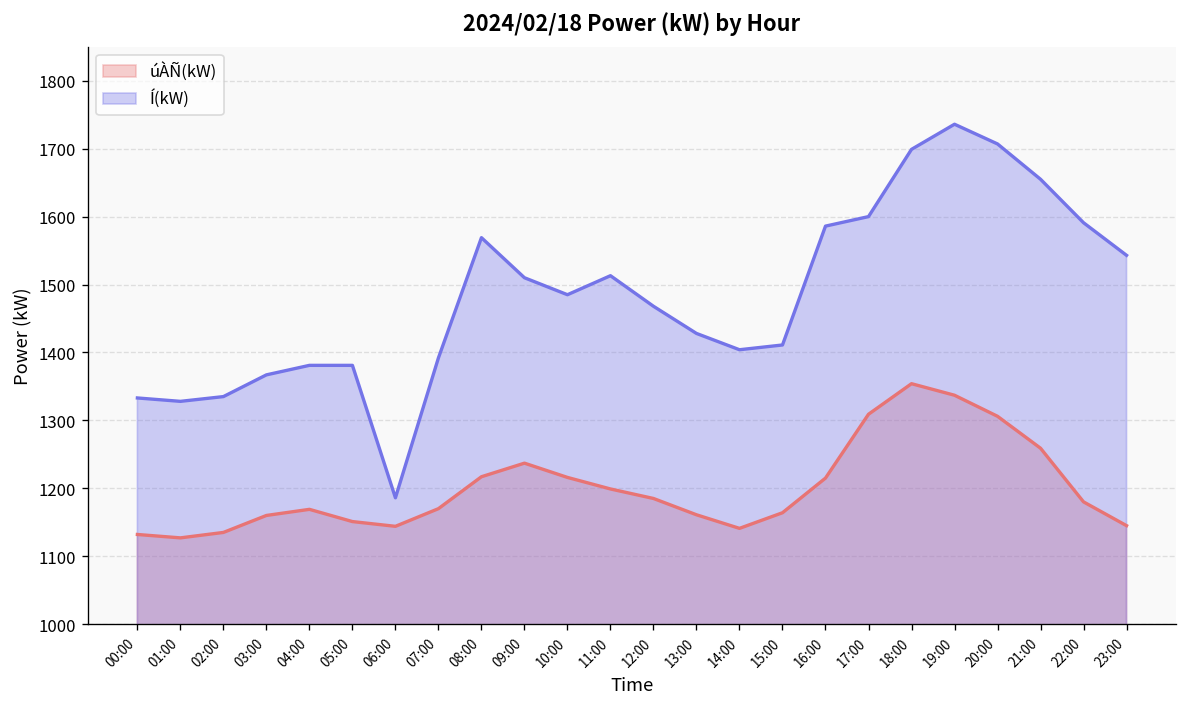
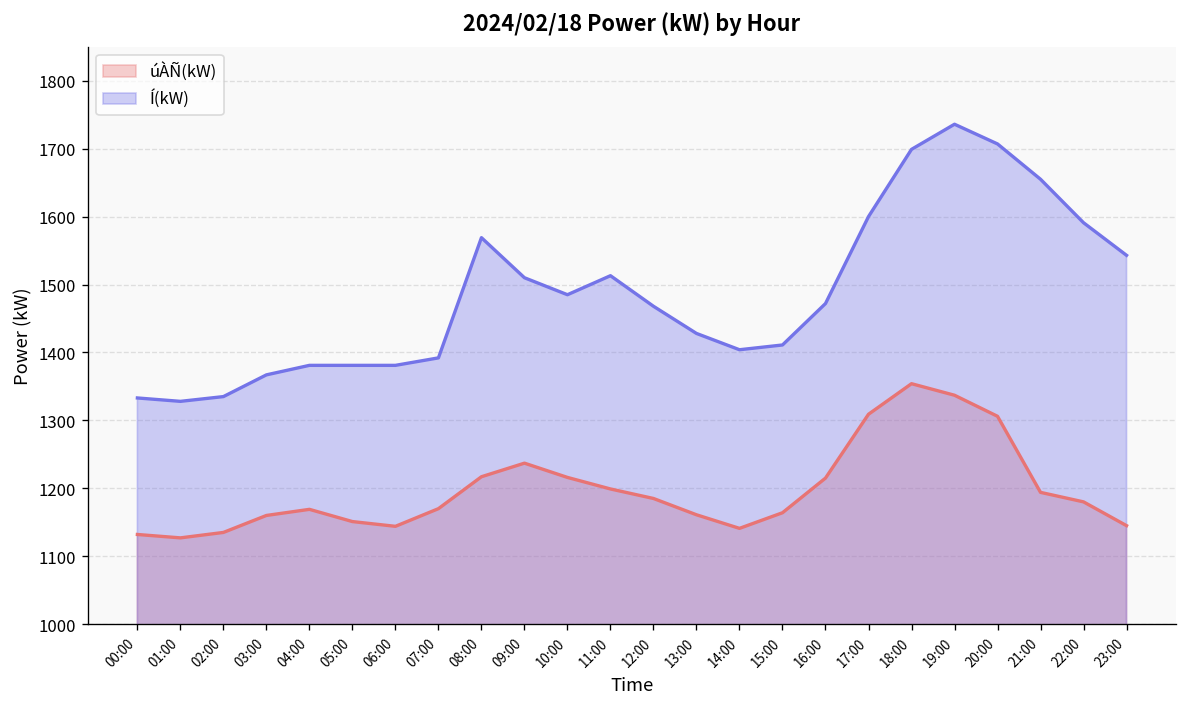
  {
    "úÀÑ(kW)": {
      "00:00": 1130,
      "01:00": 1130,
      "02:00": 1140,
      "03:00": 1160,
      "04:00": 1170,
      "05:00": 1150,
      "06:00": 1140,
      "07:00": 1170,
      "08:00": 1220,
      "09:00": 1240,
      "10:00": 1220,
      "11:00": 1200,
      "12:00": 1190,
      "13:00": 1160,
      "14:00": 1140,
      "15:00": 1160,
      "16:00": 1220,
      "17:00": 1310,
      "18:00": 1350,
      "19:00": 1340,
      "20:00": 1310,
-     "21:00": 1260,
+     "21:00": 1190,
      "22:00": 1180,
      "23:00": 1150
    },
    "Í(kW)": {
      "00:00": 1330,
      "01:00": 1330,
      "02:00": 1340,
      "03:00": 1370,
      "04:00": 1380,
      "05:00": 1380,
-     "06:00": 1190,
+     "06:00": 1380,
      "07:00": 1390,
      "08:00": 1570,
      "09:00": 1510,
      "10:00": 1490,
      "11:00": 1510,
      "12:00": 1470,
      "13:00": 1430,
      "14:00": 1400,
      "15:00": 1410,
-     "16:00": 1590,
+     "16:00": 1470,
      "17:00": 1600,
      "18:00": 1700,
      "19:00": 1740,
      "20:00": 1710,
      "21:00": 1660,
      "22:00": 1590,
      "23:00": 1540
    }
  }
